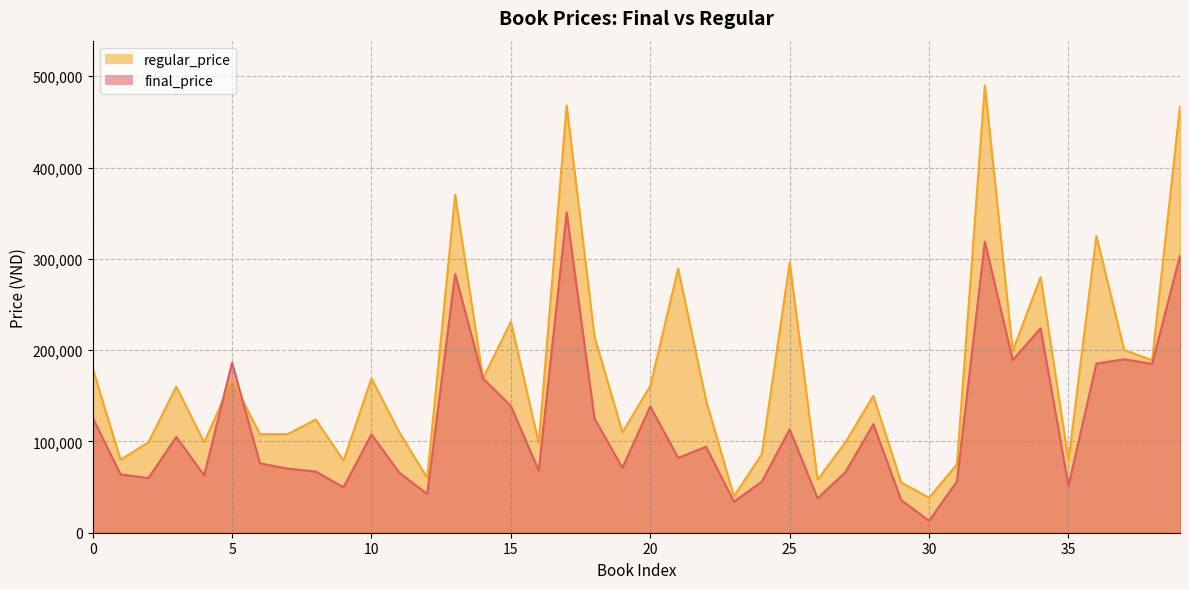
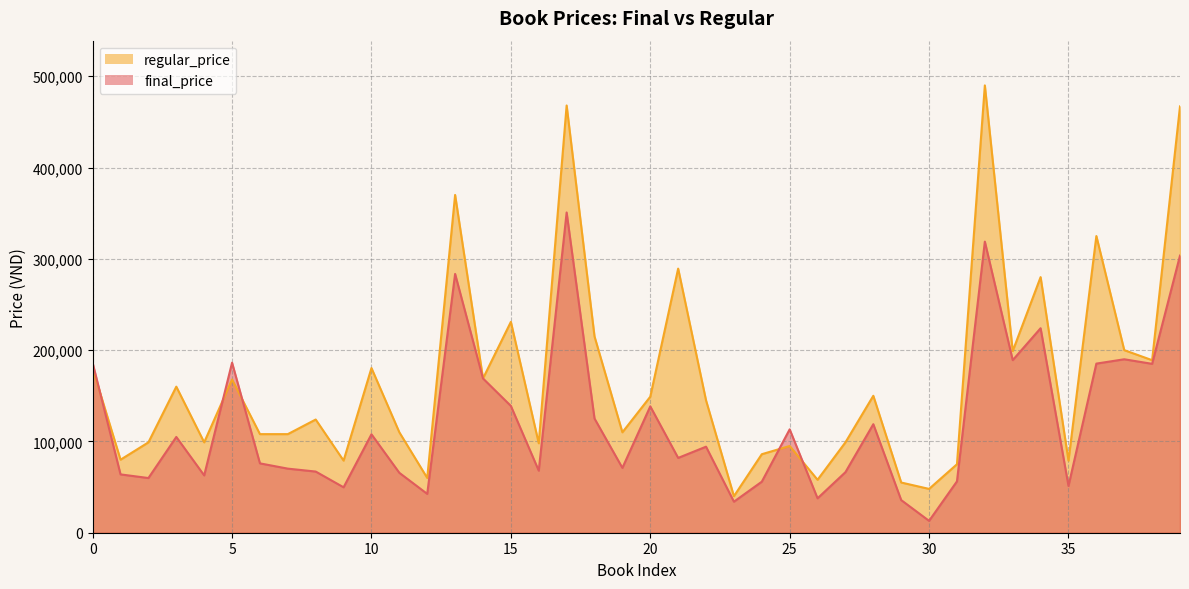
  {
    "regular_price": {
      "0": "180,000",
      "5": "170,000",
-     "10": "170,000",
+     "10": "180,000",
      "15": "230,000",
-     "20": "160,000",
-     "25": "300,000",
-     "30": "40,000",
+     "20": "150,000",
+     "25": "100,000",
+     "30": "50,000",
      "35": "80,000"
    },
    "final_price": {
-     "0": "130,000",
+     "0": "190,000",
      "5": "190,000",
      "10": "110,000",
      "15": "140,000",
      "20": "140,000",
      "25": "110,000",
      "30": "10,000",
      "35": "50,000"
    }
  }
